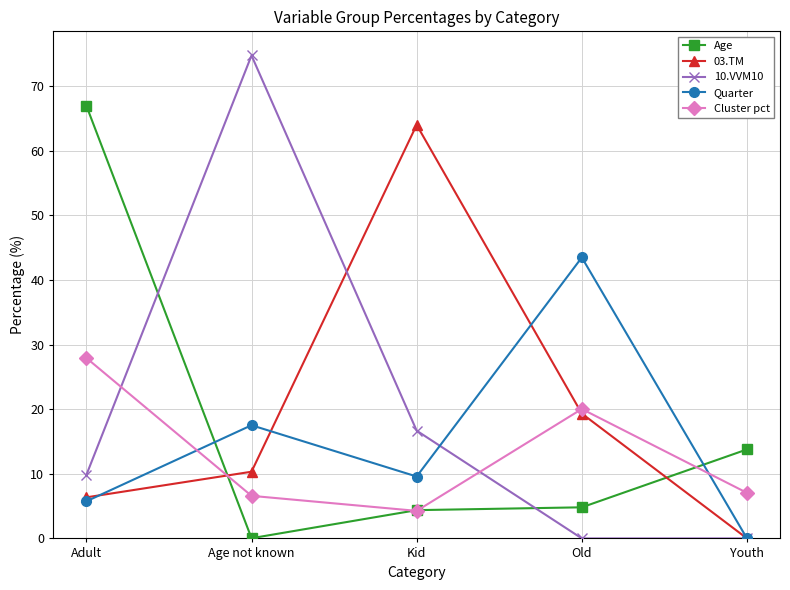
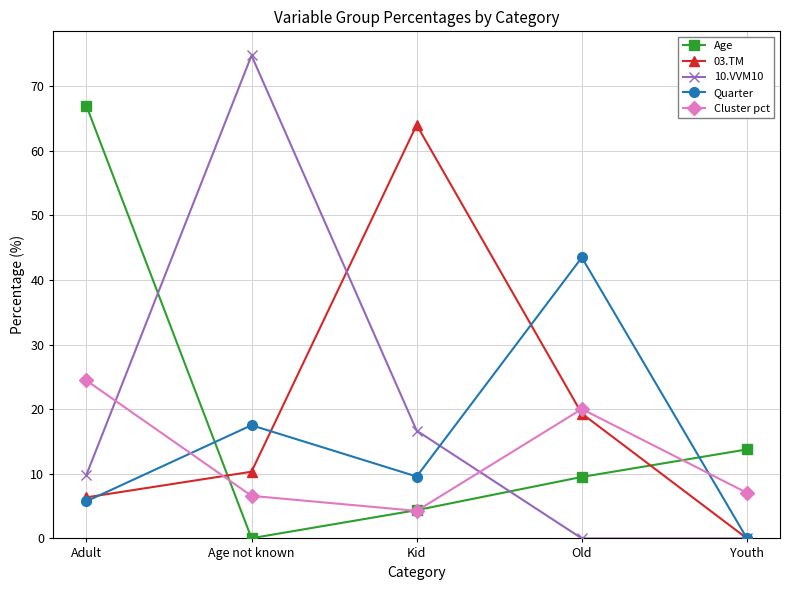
  {
    "Age": {
      "Adult": 67,
      "Age not known": 0,
-     "Old": 5,
+     "Old": 10,
      "Youth": 14
    },
    "03.TM": {
      "Adult": 6,
      "Age not known": 10,
      "Kid": 64,
      "Old": 19
    },
    "10.VVM10": {
      "Adult": 10,
      "Age not known": 75,
      "Kid": 17,
      "Old": 0
    },
    "Quarter": {
      "Adult": 6,
      "Age not known": 18,
      "Kid": 10,
      "Old": 43
    },
    "Cluster pct": {
-     "Adult": 28,
+     "Adult": 24,
      "Age not known": 7,
      "Old": 20,
      "Youth": 7
    }
  }
